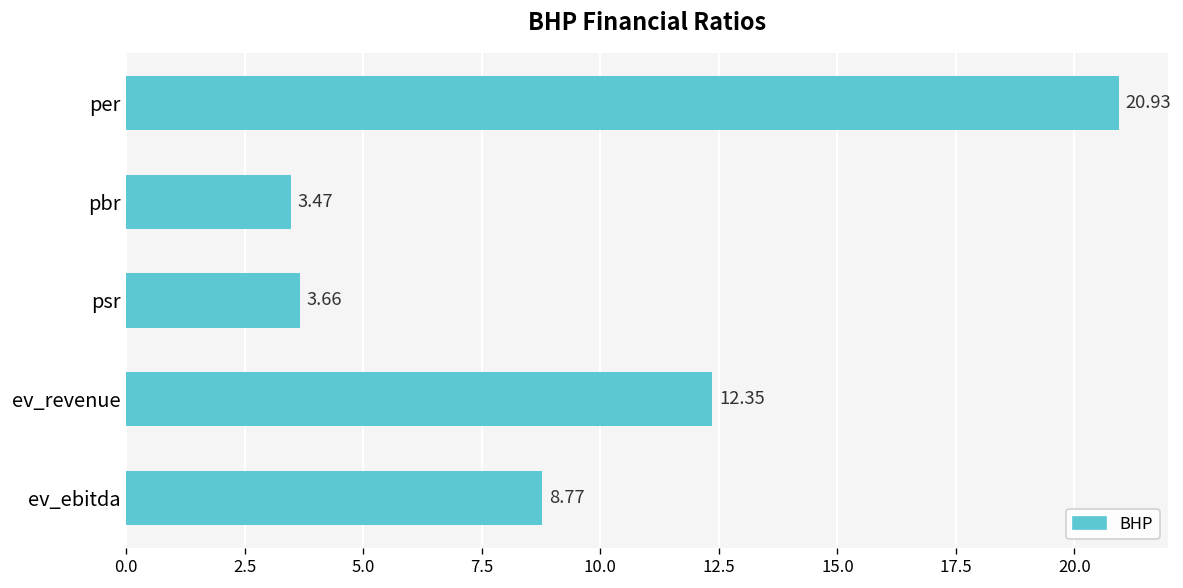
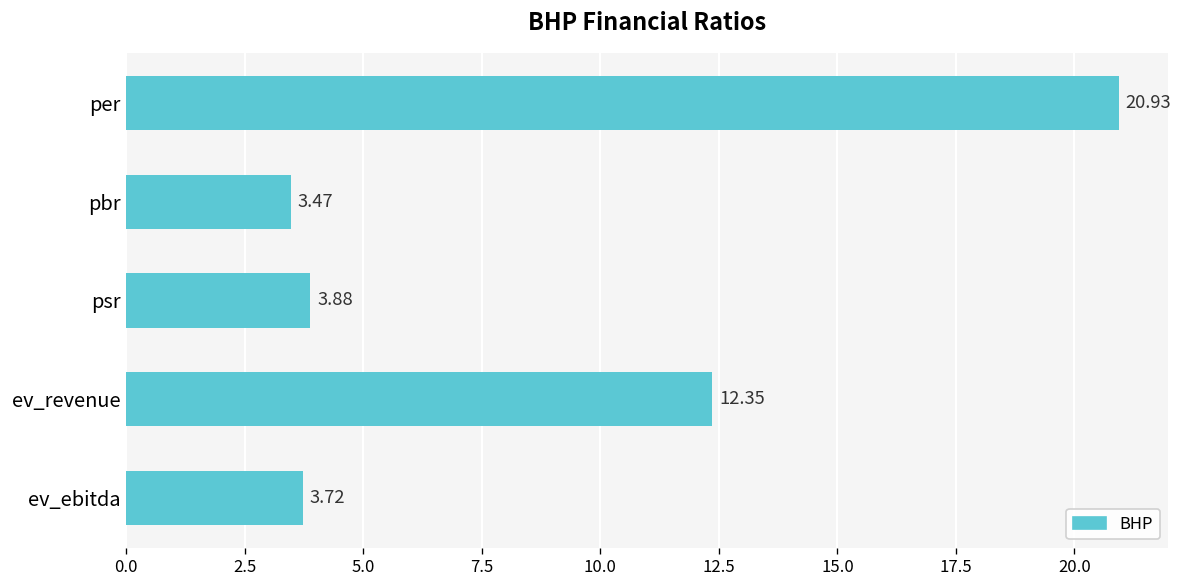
  {
    "per": 20.93,
    "pbr": 3.47,
-   "psr": 3.66,
+   "psr": 3.88,
    "ev_revenue": 12.35,
-   "ev_ebitda": 8.77
+   "ev_ebitda": 3.72
  }
